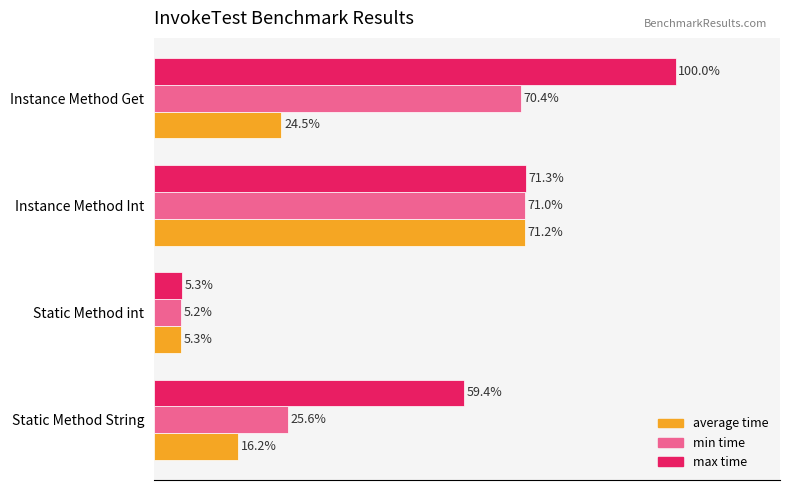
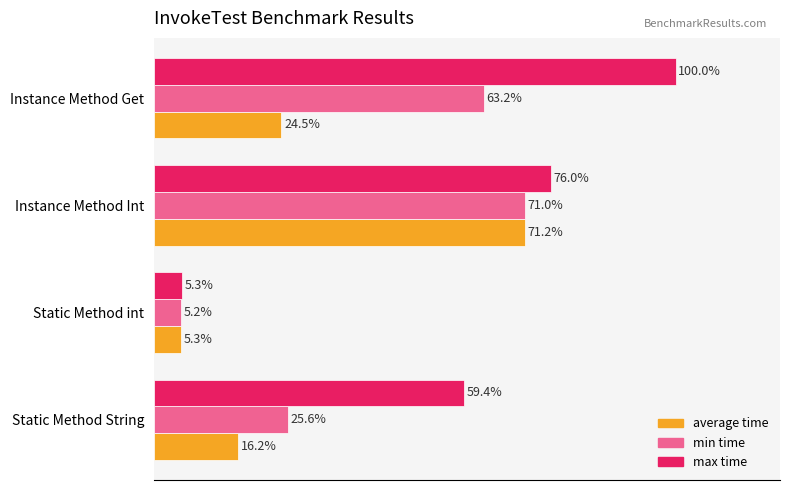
  {
    "average time": {
      "Instance Method Get": "24.5%",
      "Instance Method Int": "71.2%",
      "Static Method int": "5.3%",
      "Static Method String": "16.2%"
    },
    "min time": {
-     "Instance Method Get": "70.4%",
+     "Instance Method Get": "63.2%",
      "Instance Method Int": "71.0%",
      "Static Method int": "5.2%",
      "Static Method String": "25.6%"
    },
    "max time": {
      "Instance Method Get": "100.0%",
-     "Instance Method Int": "71.3%",
+     "Instance Method Int": "76.0%",
      "Static Method int": "5.3%",
      "Static Method String": "59.4%"
    }
  }
